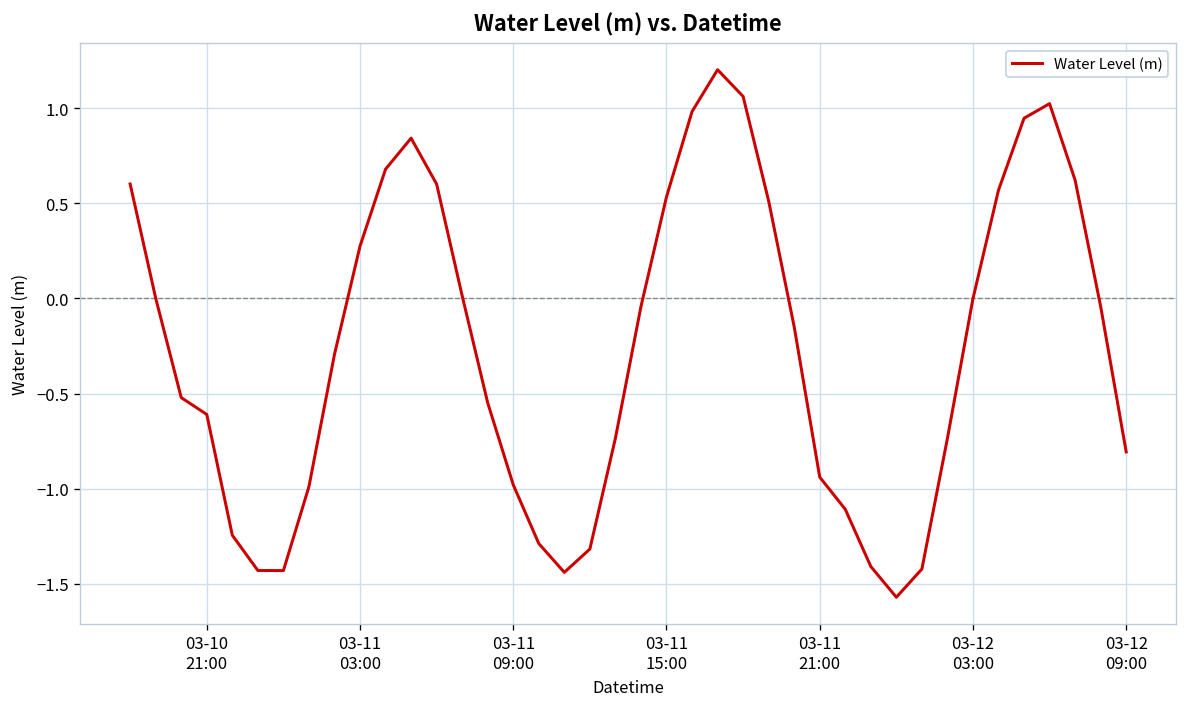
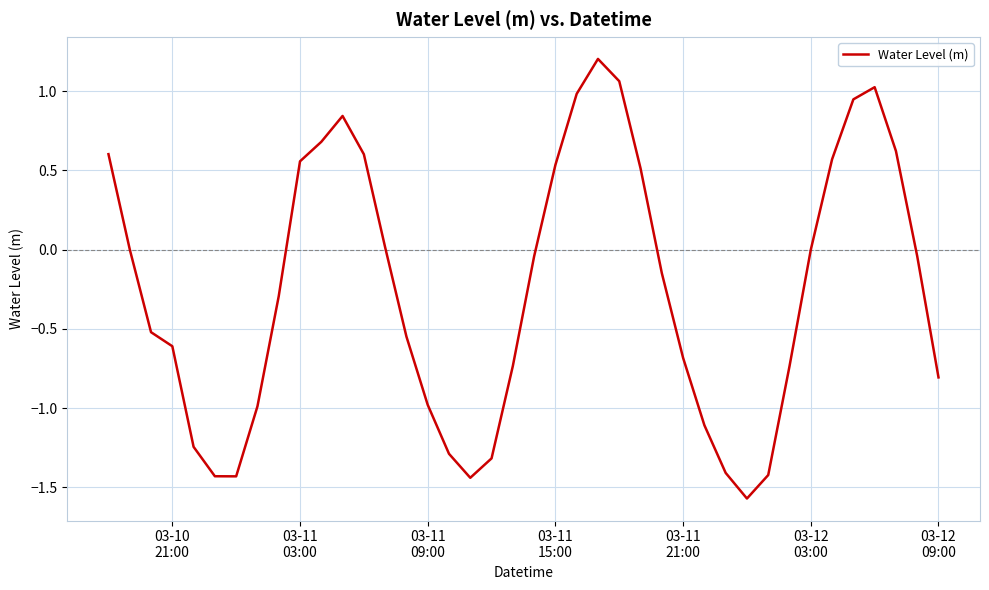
  {
    "03-10 21:00": -0.61,
-   "03-11 03:00": 0.27,
+   "03-11 03:00": 0.56,
    "03-11 09:00": -0.98,
    "03-11 15:00": 0.53,
-   "03-11 21:00": -0.94,
+   "03-11 21:00": -0.68,
    "03-12 03:00": 0.00,
    "03-12 09:00": -0.81
  }
